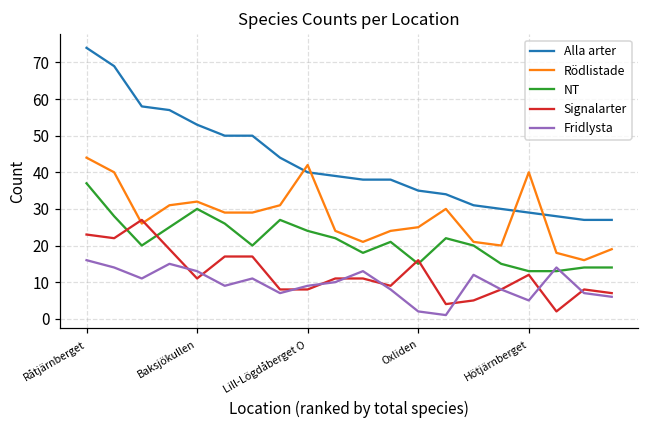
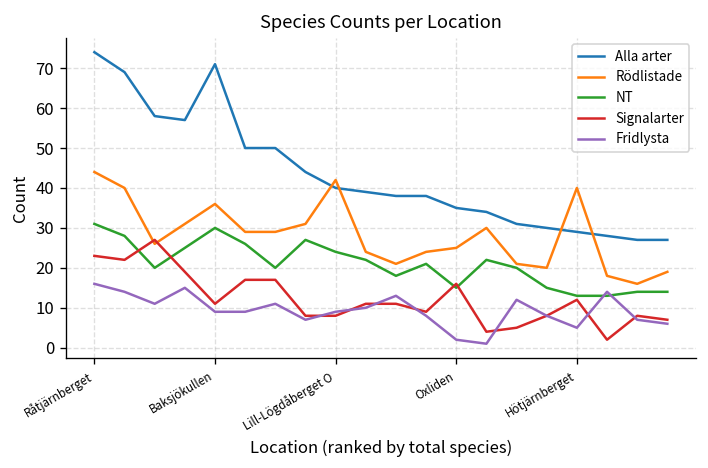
  {
    "Alla arter": {
      "Råtjärnberget": 74,
-     "Baksjökullen": 53,
+     "Baksjökullen": 71,
      "Lill-Lögdåberget O": 40,
      "Oxliden": 35,
      "Hötjärnberget": 29
    },
    "Rödlistade": {
      "Råtjärnberget": 44,
-     "Baksjökullen": 32,
+     "Baksjökullen": 36,
      "Lill-Lögdåberget O": 42,
      "Oxliden": 25,
      "Hötjärnberget": 40
    },
    "NT": {
-     "Råtjärnberget": 37,
+     "Råtjärnberget": 31,
      "Baksjökullen": 30,
      "Lill-Lögdåberget O": 24,
      "Oxliden": 15,
      "Hötjärnberget": 13
    },
    "Signalarter": {
      "Råtjärnberget": 23,
      "Baksjökullen": 11,
      "Lill-Lögdåberget O": 8,
      "Oxliden": 16,
      "Hötjärnberget": 12
    },
    "Fridlysta": {
      "Råtjärnberget": 16,
-     "Baksjökullen": 13,
+     "Baksjökullen": 9,
      "Lill-Lögdåberget O": 9,
      "Oxliden": 2,
      "Hötjärnberget": 5
    }
  }
